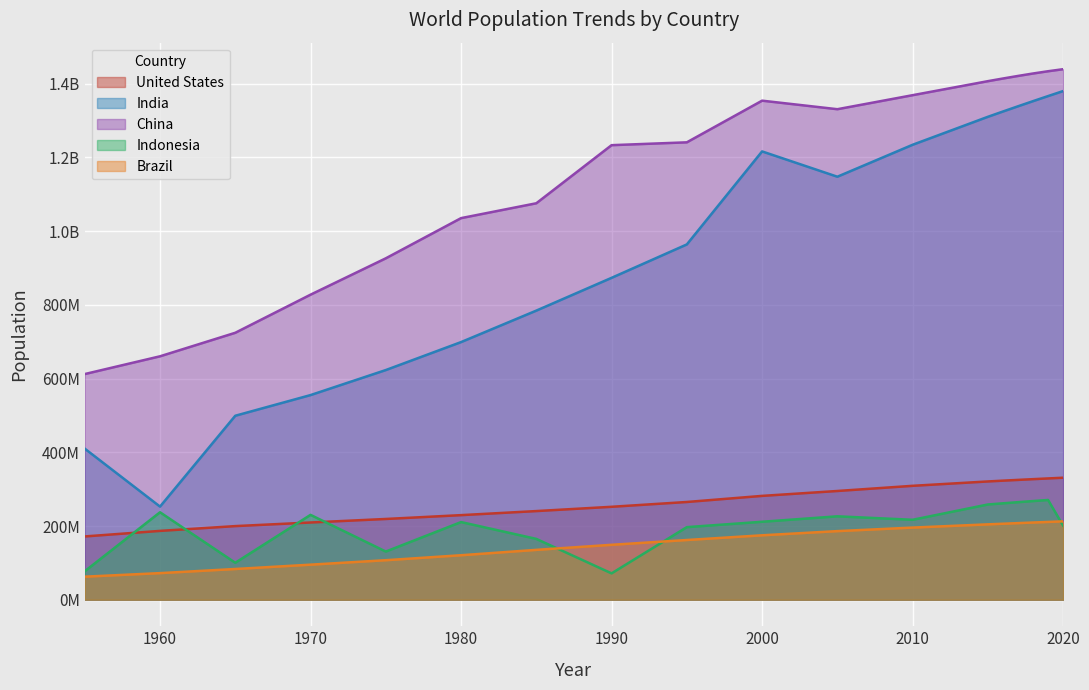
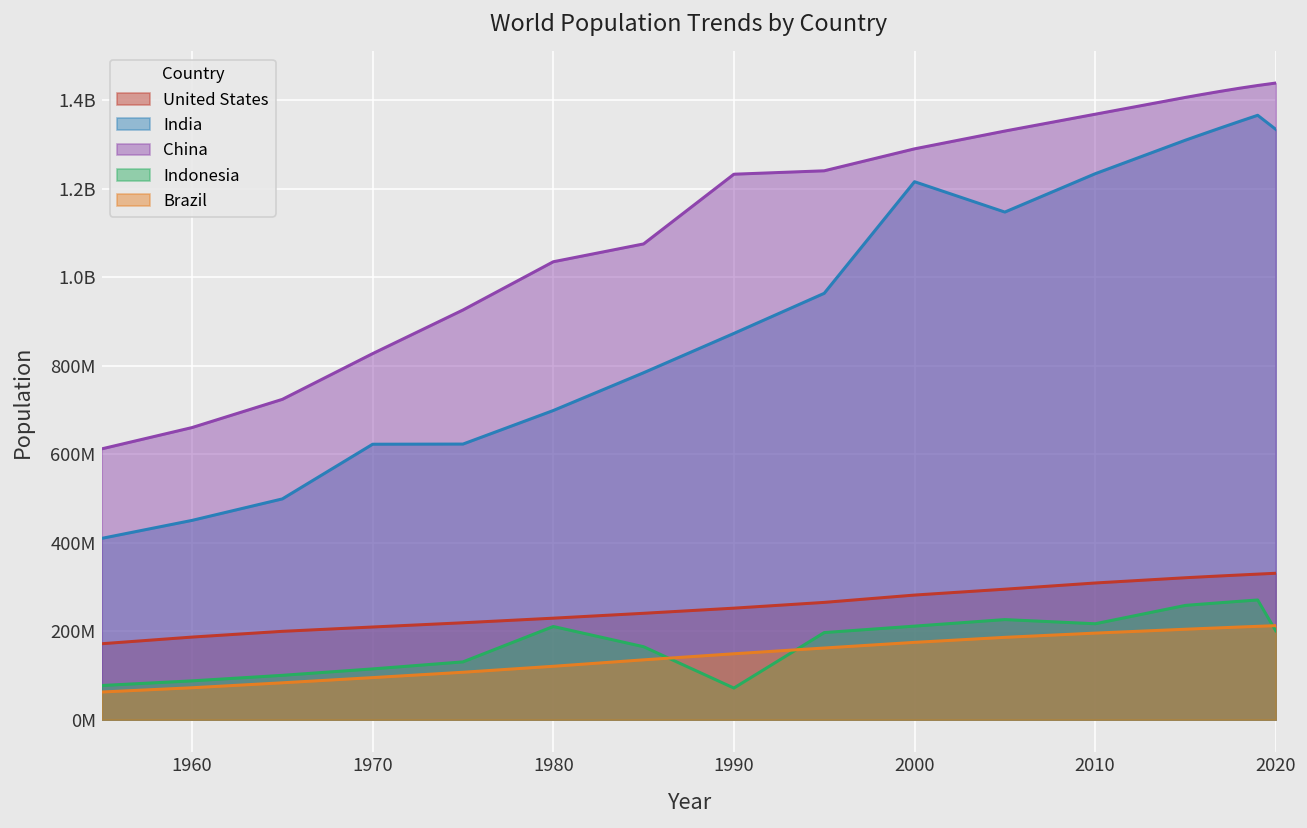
  {
    "India": {
-     "1960": 250000000,
-     "1970": 560000000,
+     "1960": 450000000,
+     "1970": 620000000,
      "1980": 700000000,
      "1990": 870000000,
      "2000": 1220000000,
      "2010": 1230000000,
-     "2020": 1380000000
+     "2020": 1330000000
    },
    "China": {
      "1960": 660000000,
      "1970": 830000000,
      "1980": 1040000000,
      "1990": 1230000000,
-     "2000": 1350000000,
+     "2000": 1290000000,
      "2010": 1370000000,
      "2020": 1440000000
    },
    "Indonesia": {
-     "1960": 240000000,
-     "1970": 230000000,
+     "1960": 90000000,
+     "1970": 110000000,
      "1980": 210000000,
      "1990": 70000000,
      "2000": 210000000,
      "2010": 220000000,
      "2020": 200000000
    }
  }
